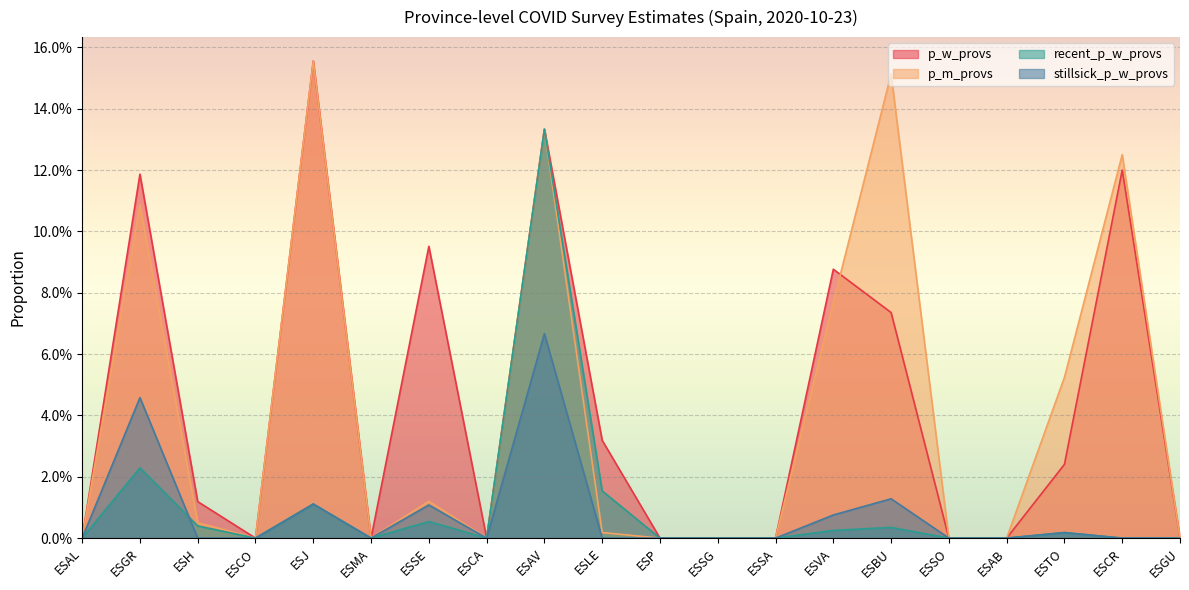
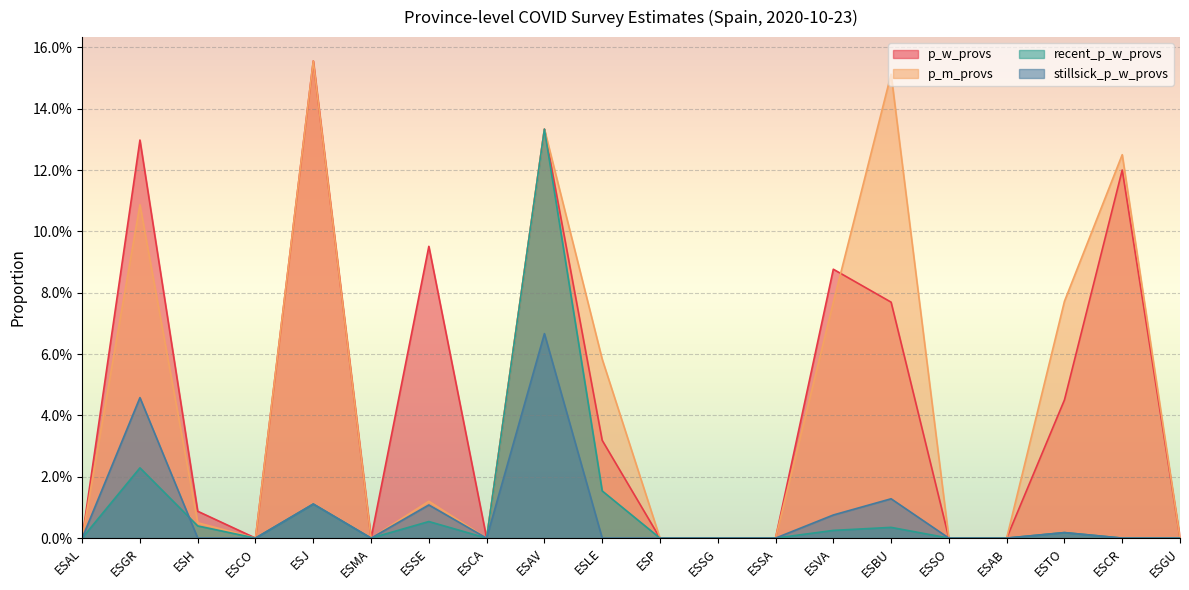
  {
    "p_w_provs": {
-     "ESGR": "11.9%",
-     "ESH": "1.2%",
+     "ESGR": "13.0%",
+     "ESH": "0.9%",
      "ESSE": "9.5%",
      "ESLE": "3.2%",
      "ESVA": "8.8%",
-     "ESBU": "7.4%",
-     "ESTO": "2.4%",
+     "ESBU": "7.7%",
+     "ESTO": "4.5%",
      "ESCR": "12.0%"
    },
    "p_m_provs": {
      "ESGR": "10.9%",
      "ESH": "0.5%",
      "ESSE": "1.2%",
-     "ESLE": "0.2%",
+     "ESLE": "5.8%",
      "ESVA": "7.7%",
-     "ESTO": "5.2%",
+     "ESTO": "7.7%",
      "ESCR": "12.5%"
    }
  }
